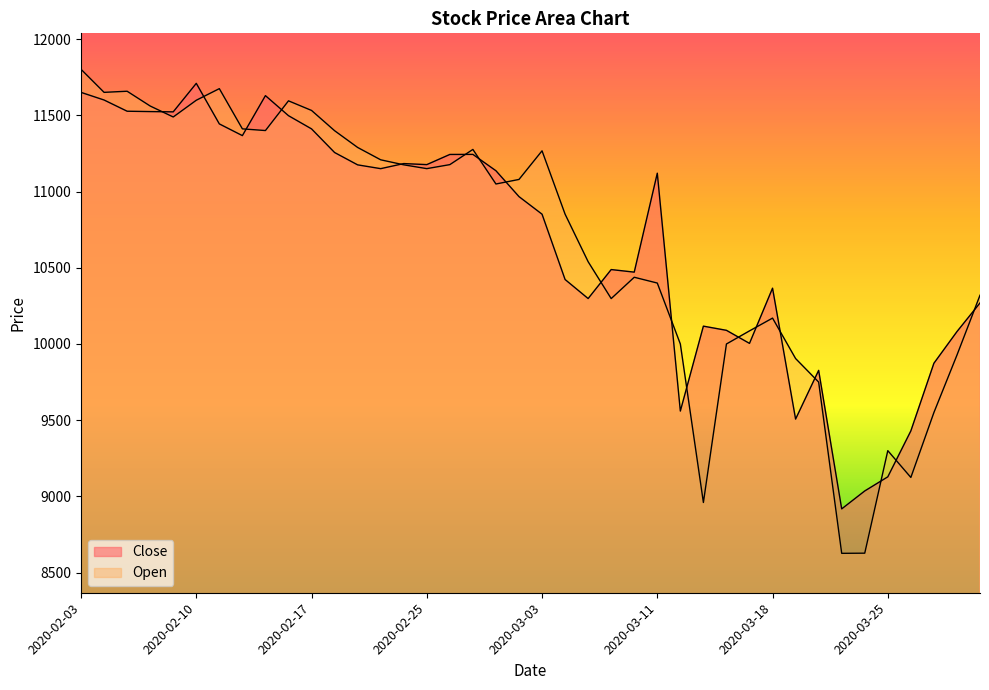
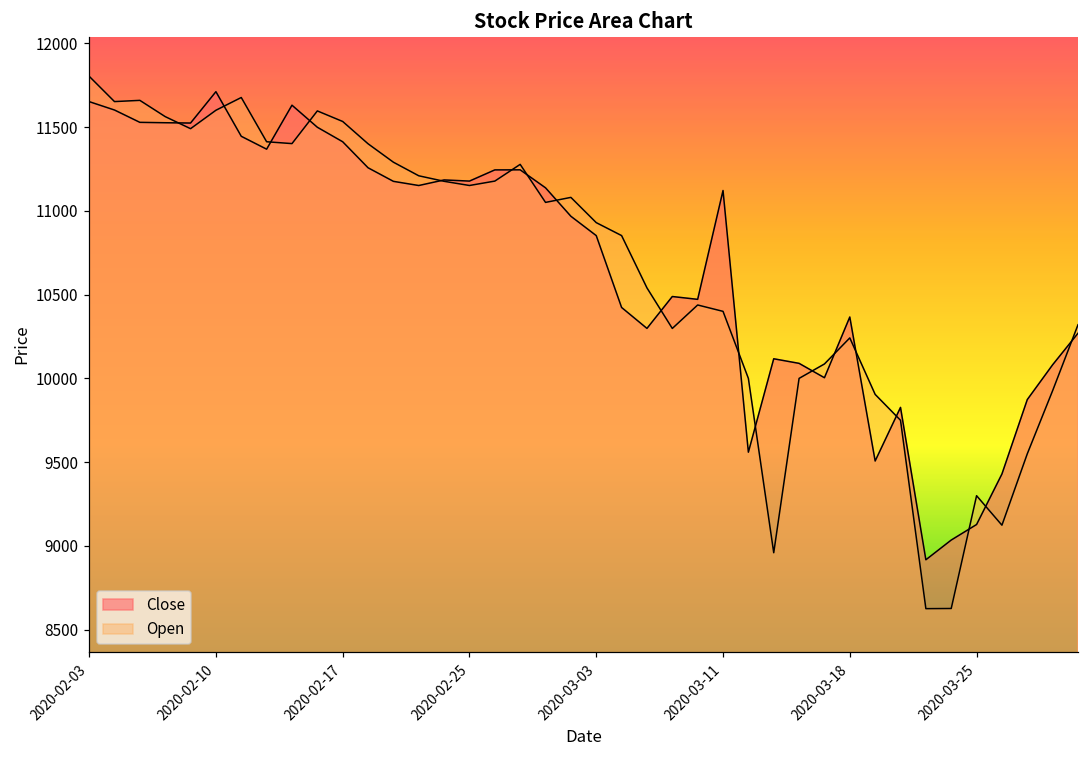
  {
    "Close": {
      "2020-02-03": 11650,
      "2020-02-10": 11710,
      "2020-02-17": 11410,
      "2020-02-25": 11180,
      "2020-03-03": 10850,
      "2020-03-11": 11120,
      "2020-03-18": 10370,
      "2020-03-25": 9130
    },
    "Open": {
      "2020-02-03": 11800,
      "2020-02-10": 11600,
      "2020-02-17": 11530,
      "2020-02-25": 11150,
-     "2020-03-03": 11270,
+     "2020-03-03": 10930,
      "2020-03-11": 10400,
-     "2020-03-18": 10170,
+     "2020-03-18": 10240,
      "2020-03-25": 9300
    }
  }
